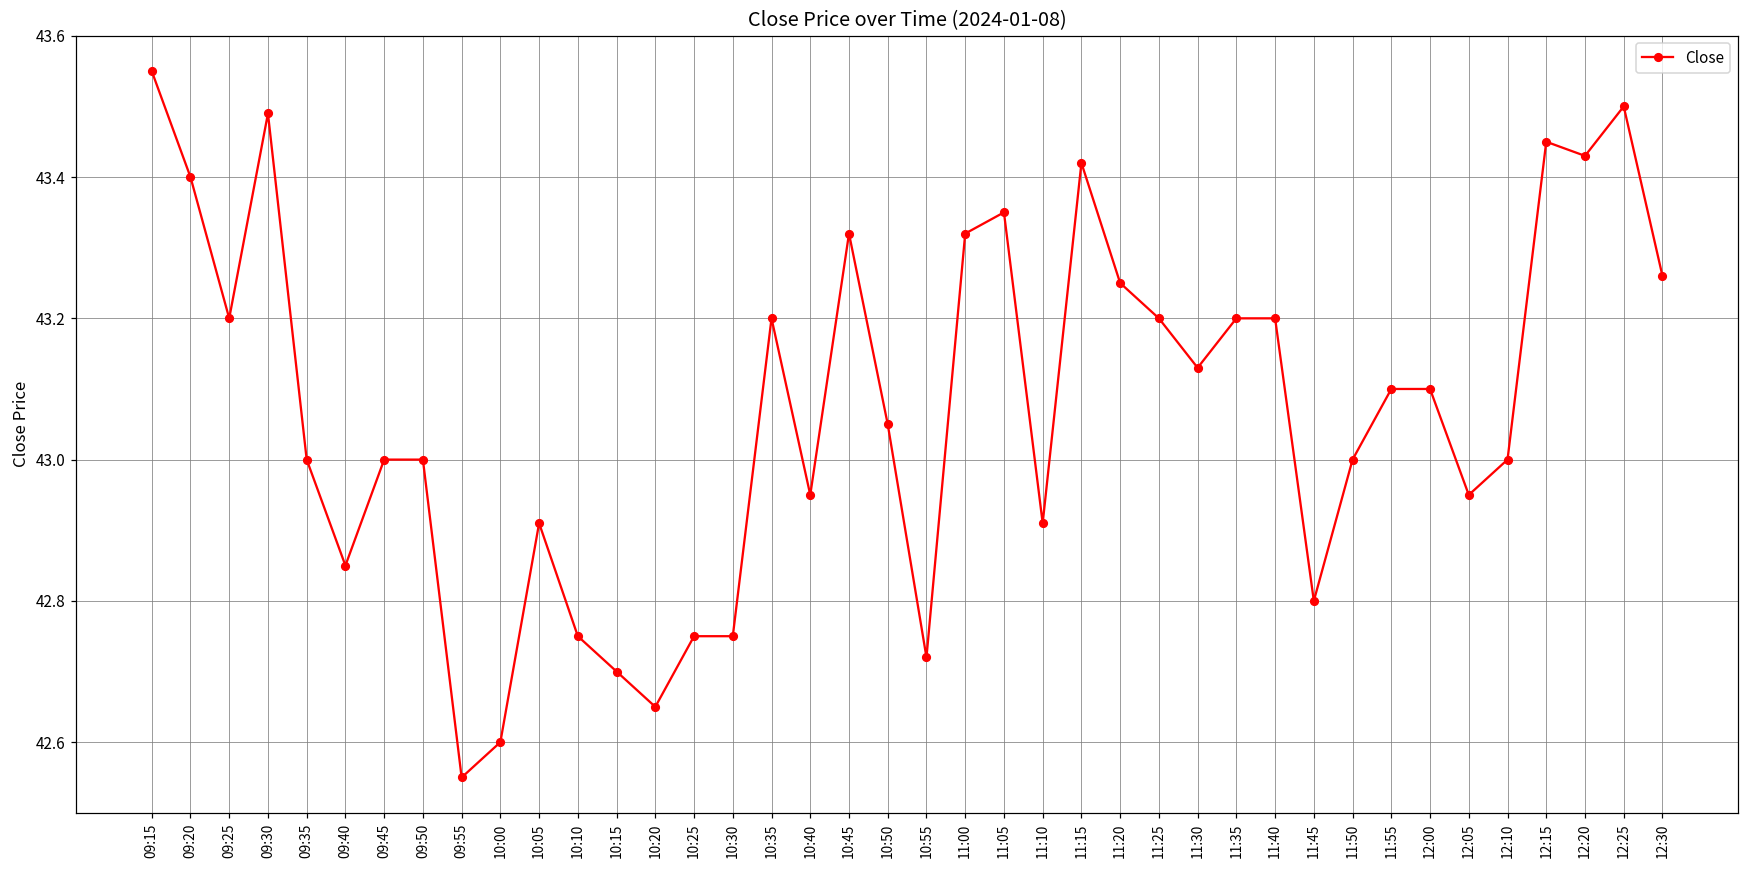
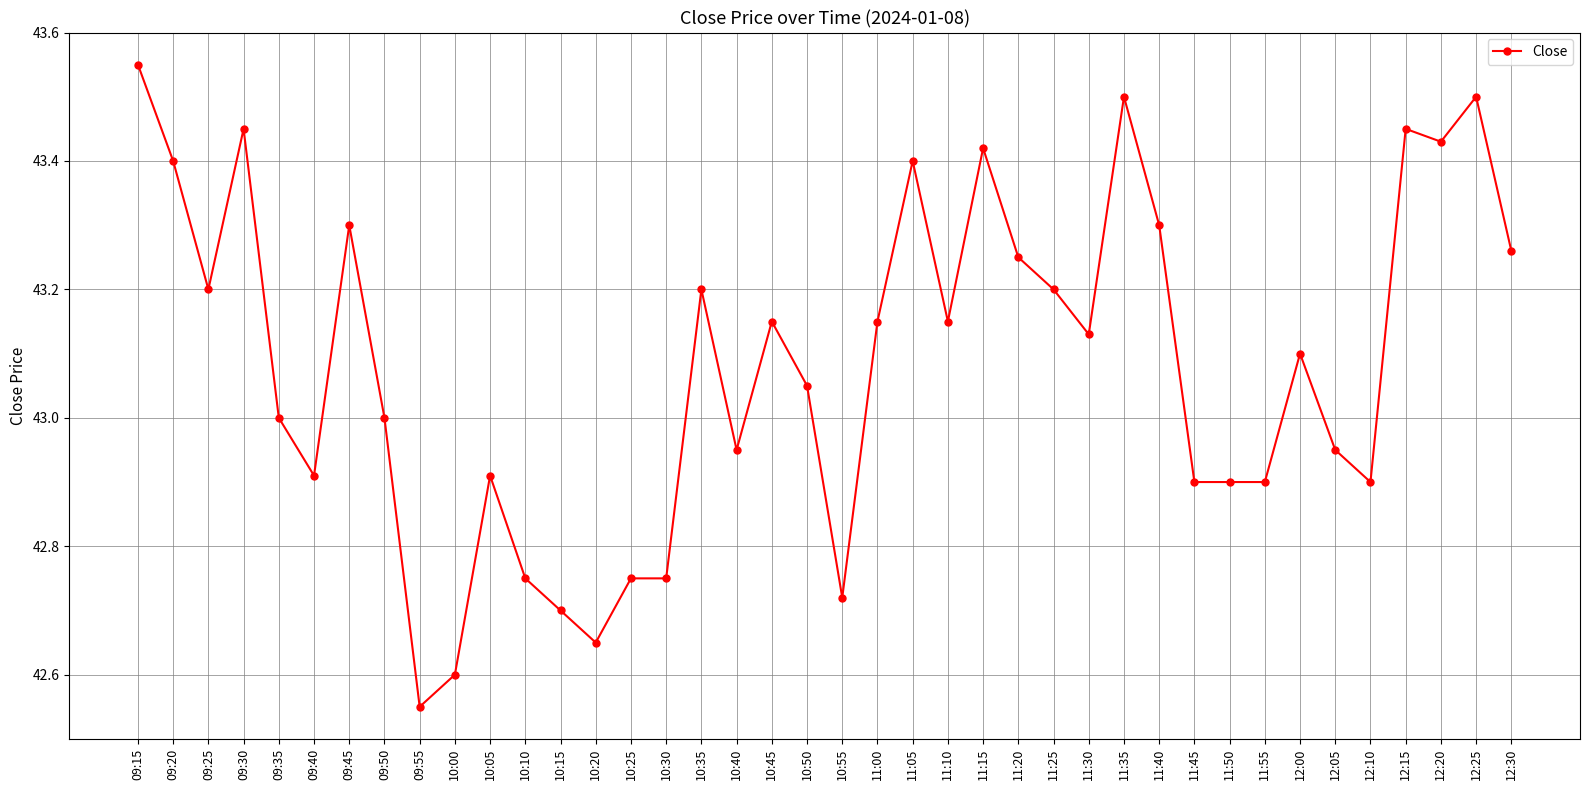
  {
    "09:15": 43.55,
    "09:20": 43.40,
    "09:25": 43.20,
-   "09:30": 43.49,
+   "09:30": 43.45,
    "09:35": 43.00,
-   "09:40": 42.85,
-   "09:45": 43.0,
+   "09:40": 42.91,
+   "09:45": 43.3,
    "09:50": 43.00,
    "09:55": 42.55,
    "10:00": 42.60,
    "10:05": 42.91,
    "10:10": 42.75,
    "10:15": 42.70,
    "10:20": 42.65,
    "10:25": 42.75,
    "10:30": 42.75,
    "10:35": 43.20,
    "10:40": 42.95,
-   "10:45": 43.32,
+   "10:45": 43.15,
    "10:50": 43.05,
    "10:55": 42.72,
-   "11:00": 43.32,
-   "11:05": 43.35,
-   "11:10": 42.91,
+   "11:00": 43.15,
+   "11:05": 43.40,
+   "11:10": 43.15,
    "11:15": 43.42,
    "11:20": 43.25,
    "11:25": 43.20,
    "11:30": 43.13,
-   "11:35": 43.2,
-   "11:40": 43.2,
-   "11:45": 42.8,
-   "11:50": 43.0,
-   "11:55": 43.1,
+   "11:35": 43.5,
+   "11:40": 43.3,
+   "11:45": 42.9,
+   "11:50": 42.9,
+   "11:55": 42.9,
    "12:00": 43.10,
    "12:05": 42.95,
-   "12:10": 43.0,
+   "12:10": 42.9,
    "12:15": 43.45,
    "12:20": 43.43,
    "12:25": 43.50,
    "12:30": 43.26
  }
